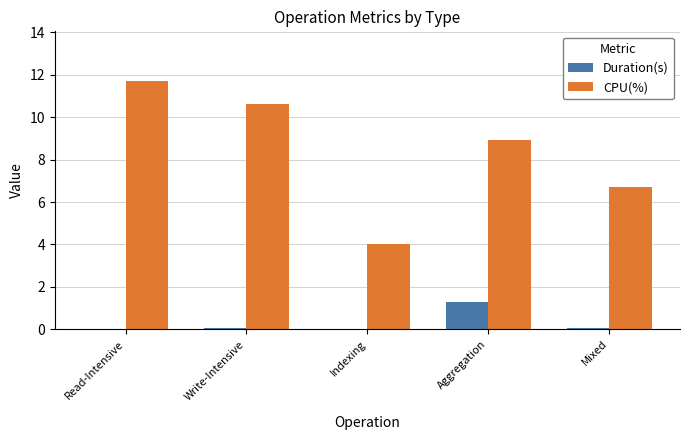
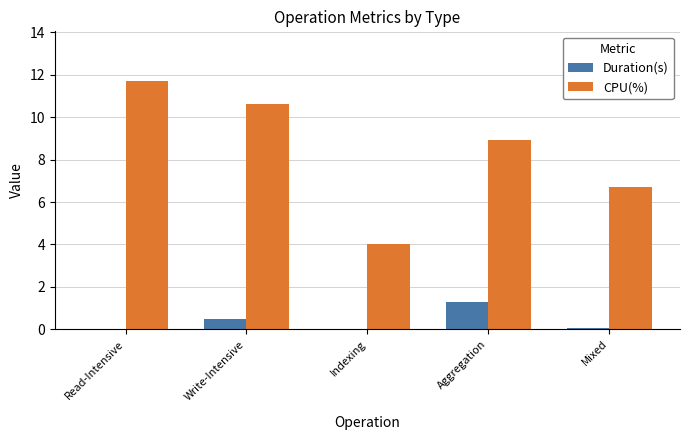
  {
    "Duration(s)": {
-     "Write-Intensive": 0.1,
+     "Write-Intensive": 0.5,
      "Aggregation": 1.3
    },
    "CPU(%)": {
      "Read-Intensive": 11.7,
      "Write-Intensive": 10.6,
      "Indexing": 4.0,
      "Aggregation": 8.9,
      "Mixed": 6.7
    }
  }
